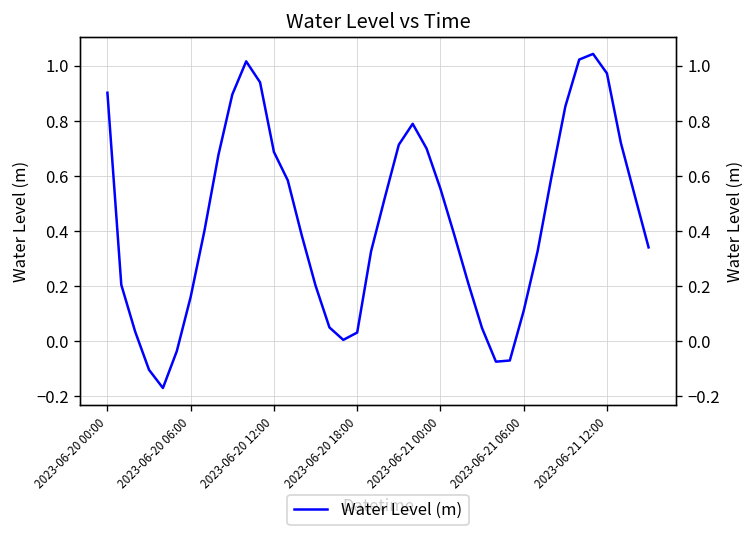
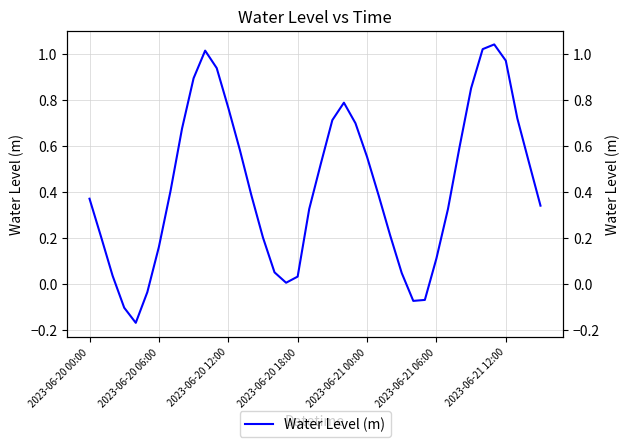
  {
-   "2023-06-20 00:00": 0.90,
+   "2023-06-20 00:00": 0.37,
    "2023-06-20 06:00": 0.16,
-   "2023-06-20 12:00": 0.69,
+   "2023-06-20 12:00": 0.77,
    "2023-06-20 18:00": 0.03,
    "2023-06-21 00:00": 0.55,
    "2023-06-21 06:00": 0.11,
    "2023-06-21 12:00": 0.97
  }
